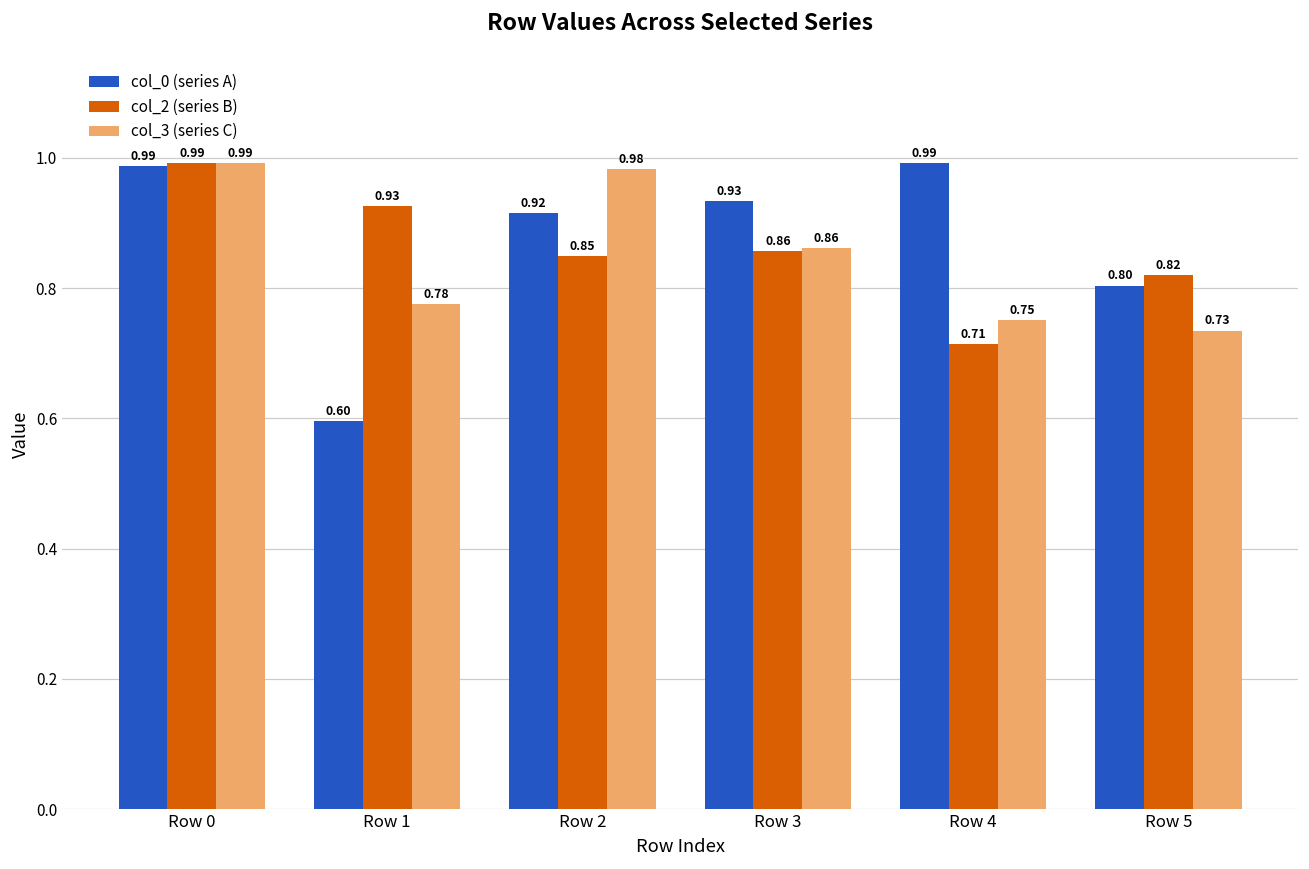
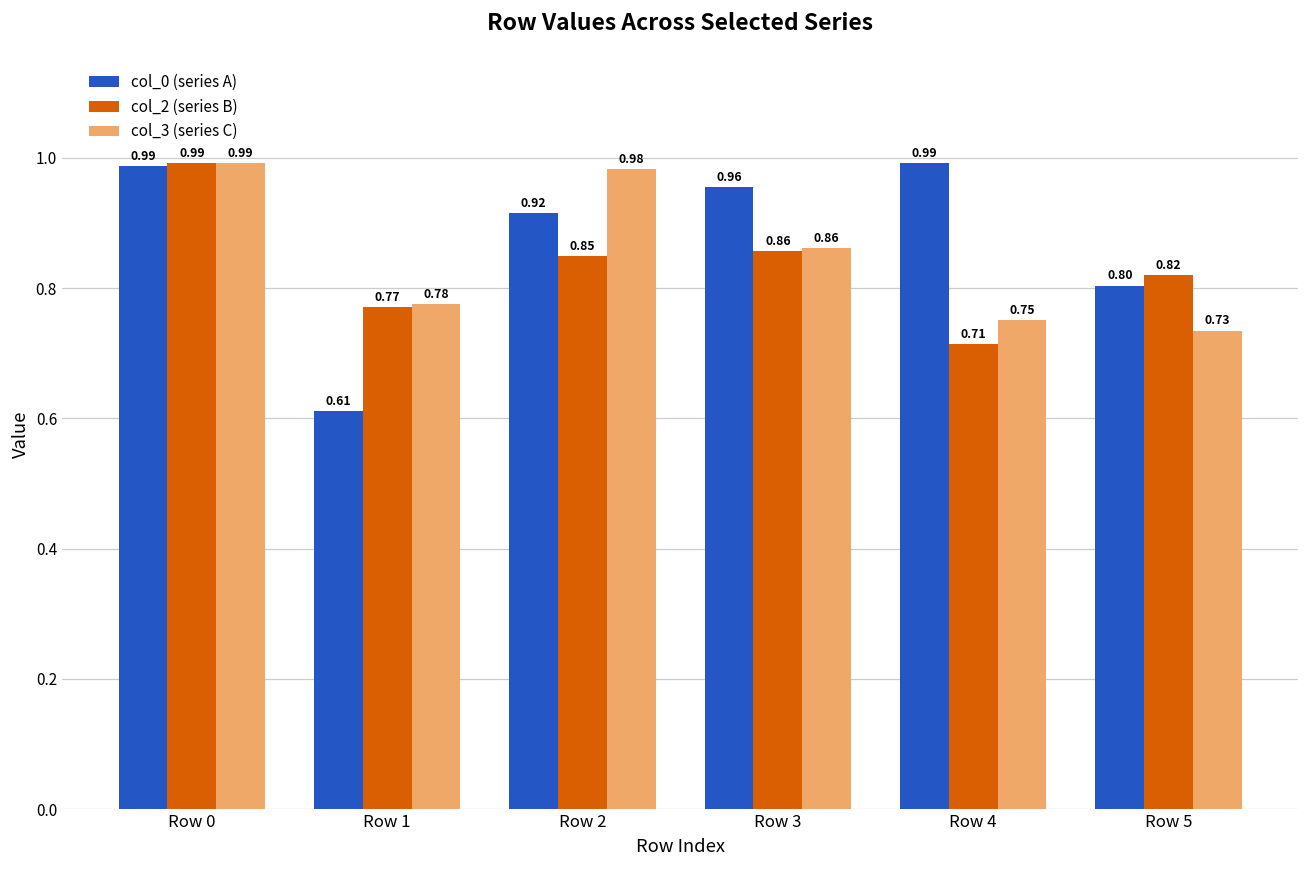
  {
    "col_0 (series A)": {
      "Row 0": 0.99,
-     "Row 1": 0.60,
+     "Row 1": 0.61,
      "Row 2": 0.92,
-     "Row 3": 0.93,
+     "Row 3": 0.96,
      "Row 4": 0.99,
      "Row 5": 0.80
    },
    "col_2 (series B)": {
      "Row 0": 0.99,
-     "Row 1": 0.93,
+     "Row 1": 0.77,
      "Row 2": 0.85,
      "Row 3": 0.86,
      "Row 4": 0.71,
      "Row 5": 0.82
    },
    "col_3 (series C)": {
      "Row 0": 0.99,
      "Row 1": 0.78,
      "Row 2": 0.98,
      "Row 3": 0.86,
      "Row 4": 0.75,
      "Row 5": 0.73
    }
  }
